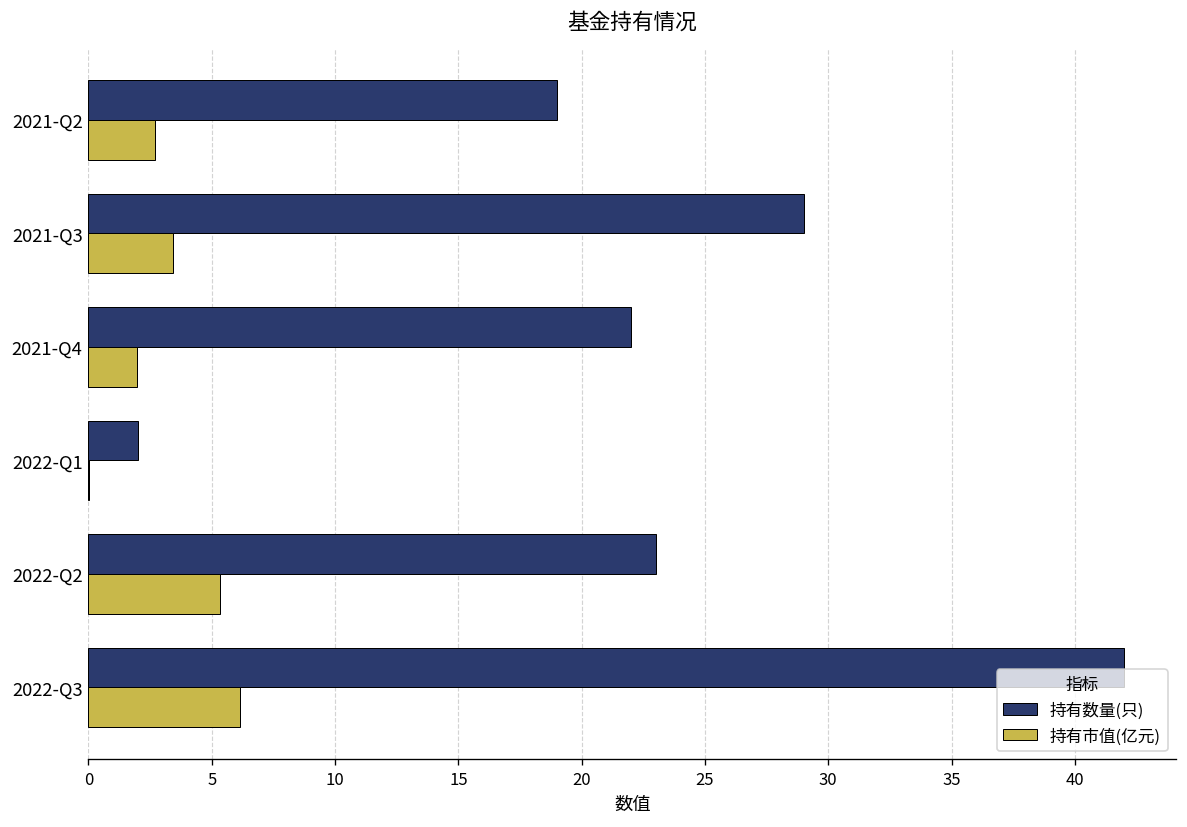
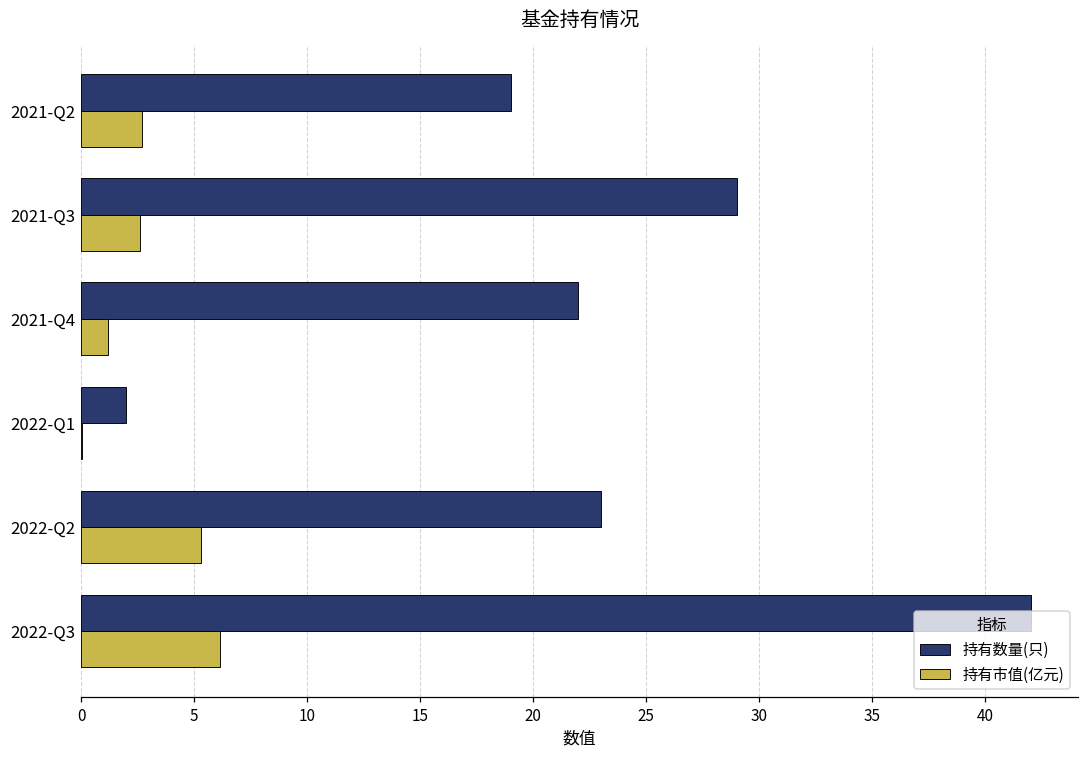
  {
    "持有数量(只)": {
      "2021-Q2": 19.0,
      "2021-Q3": 29.0,
      "2021-Q4": 22.0,
      "2022-Q1": 2.0,
      "2022-Q2": 23.0,
      "2022-Q3": 42.0
    },
    "持有市值(亿元)": {
      "2021-Q2": 2.7,
-     "2021-Q3": 3.4,
-     "2021-Q4": 2.0,
+     "2021-Q3": 2.6,
+     "2021-Q4": 1.2,
      "2022-Q2": 5.3,
      "2022-Q3": 6.2
    }
  }
